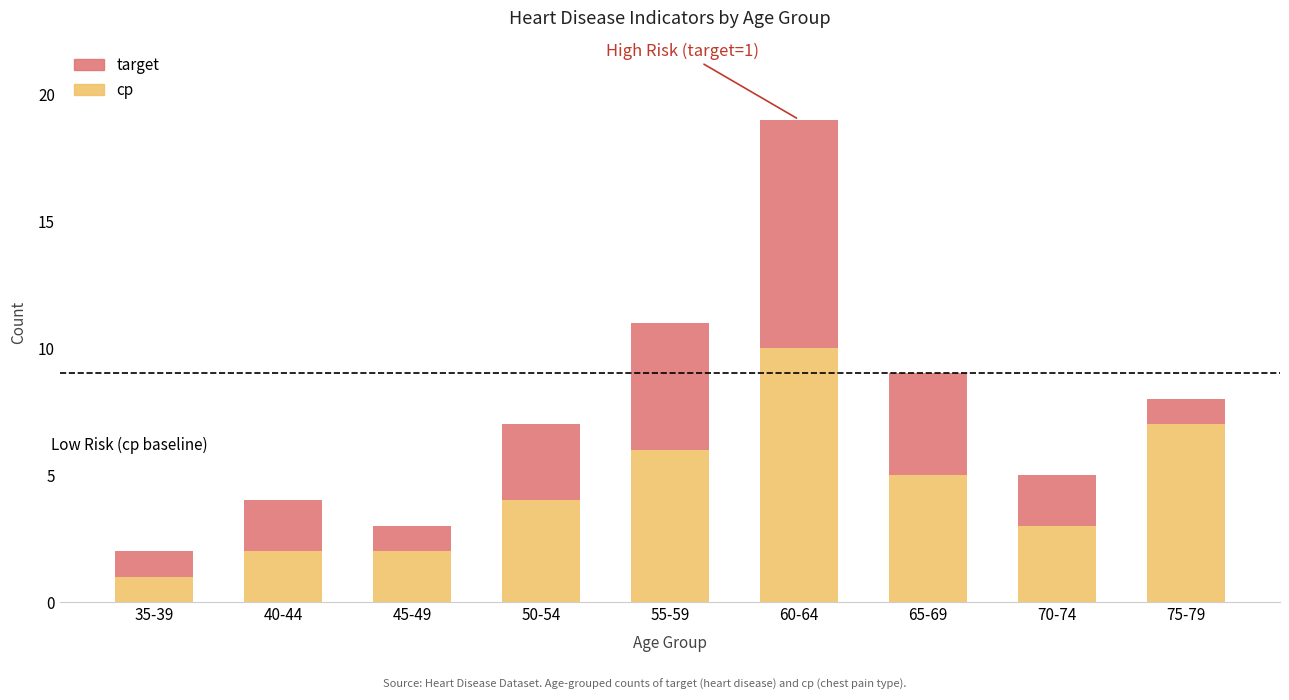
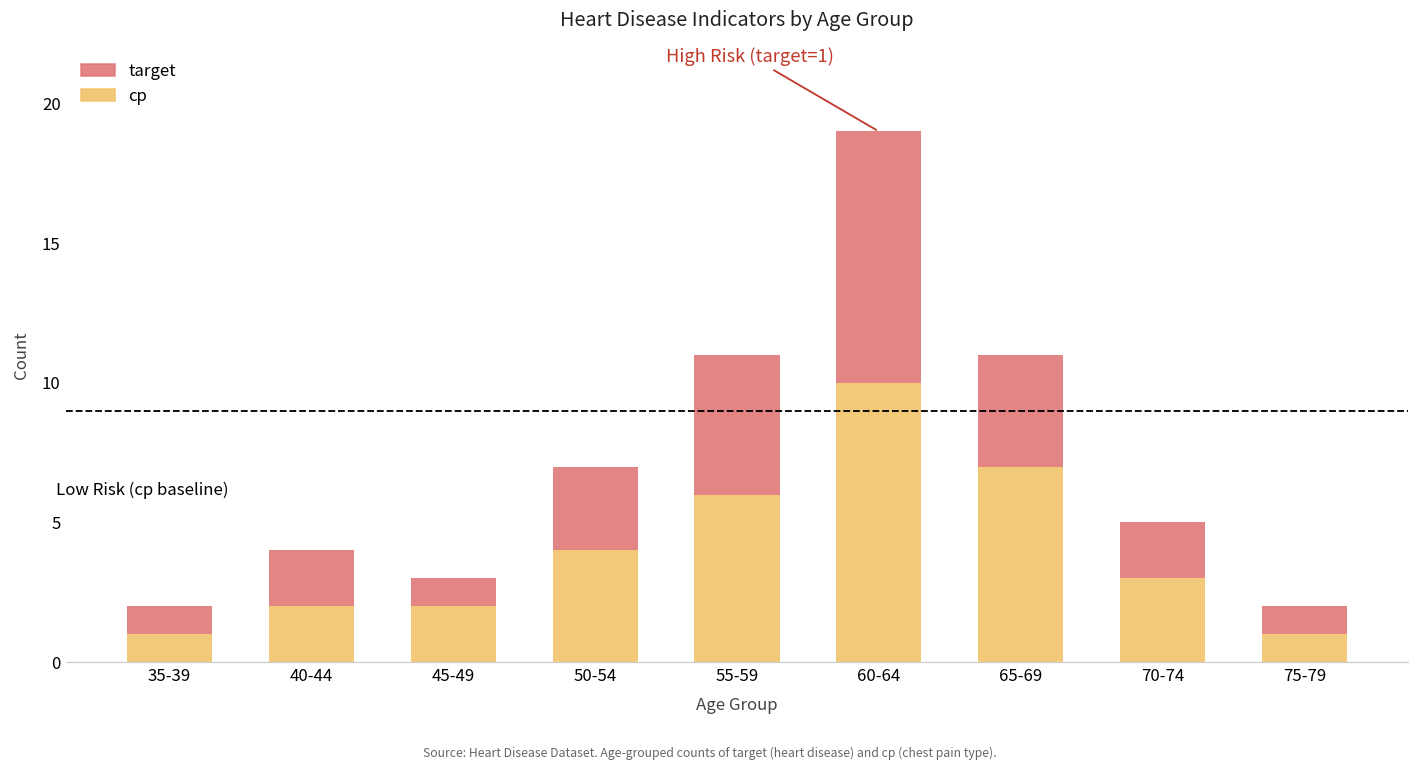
  {
    "cp": {
      "35-39": 1,
      "40-44": 2,
      "45-49": 2,
      "50-54": 4,
      "55-59": 6,
      "60-64": 10,
-     "65-69": 5,
+     "65-69": 7,
      "70-74": 3,
-     "75-79": 7
+     "75-79": 1
    },
    "target": {
      "35-39": 1,
      "40-44": 2,
      "45-49": 1,
      "50-54": 3,
      "55-59": 5,
      "65-69": 4,
      "70-74": 2,
      "75-79": 1
    }
  }
